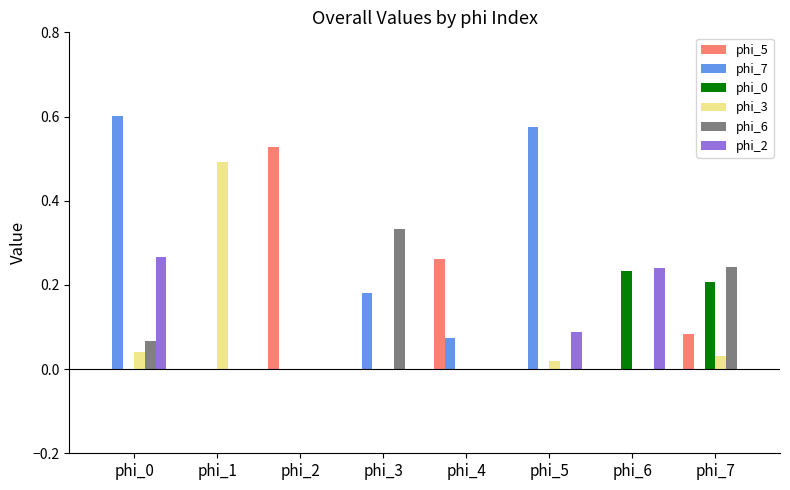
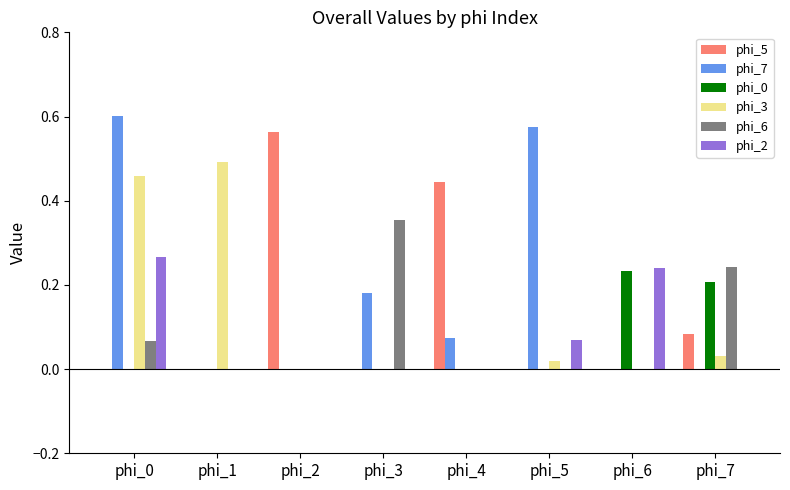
  {
    "phi_5": {
      "phi_0": 0.00,
      "phi_1": 0.00,
-     "phi_2": 0.53,
+     "phi_2": 0.56,
      "phi_3": 0.00,
-     "phi_4": 0.26,
+     "phi_4": 0.44,
      "phi_5": 0.00,
      "phi_6": 0.00,
      "phi_7": 0.08
    },
    "phi_7": {
      "phi_0": 0.60,
      "phi_1": 0.00,
      "phi_2": 0.00,
      "phi_3": 0.18,
      "phi_4": 0.07,
      "phi_5": 0.58,
      "phi_6": 0.00,
      "phi_7": 0.00
    },
    "phi_0": {
      "phi_0": 0.00,
      "phi_1": 0.00,
      "phi_2": 0.00,
      "phi_3": 0.00,
      "phi_4": 0.00,
      "phi_5": 0.00,
      "phi_6": 0.23,
      "phi_7": 0.21
    },
    "phi_3": {
-     "phi_0": 0.04,
+     "phi_0": 0.46,
      "phi_1": 0.49,
      "phi_2": 0.00,
      "phi_3": 0.00,
      "phi_4": 0.00,
      "phi_5": 0.02,
      "phi_6": 0.00,
      "phi_7": 0.03
    },
    "phi_6": {
      "phi_0": 0.07,
      "phi_1": 0.00,
      "phi_2": 0.00,
-     "phi_3": 0.33,
+     "phi_3": 0.35,
      "phi_4": 0.00,
      "phi_5": 0.00,
      "phi_6": 0.00,
      "phi_7": 0.24
    },
    "phi_2": {
      "phi_0": 0.27,
      "phi_1": 0.00,
      "phi_2": 0.00,
      "phi_3": 0.00,
      "phi_4": 0.00,
-     "phi_5": 0.09,
+     "phi_5": 0.07,
      "phi_6": 0.24,
      "phi_7": 0.00
    }
  }
